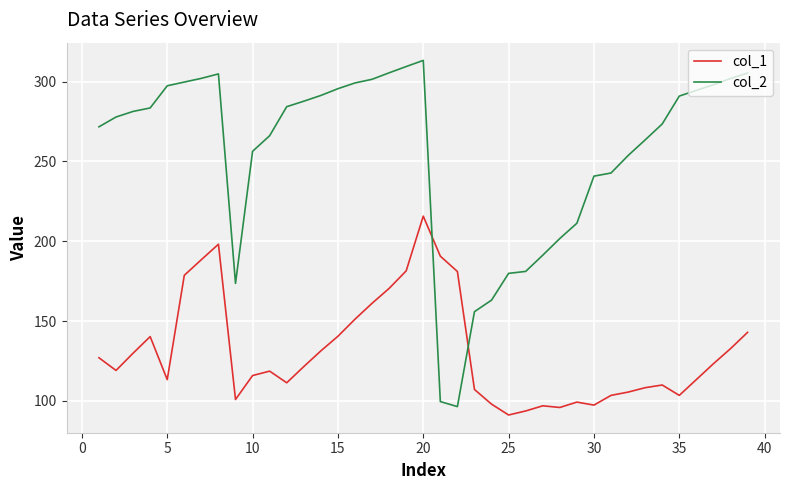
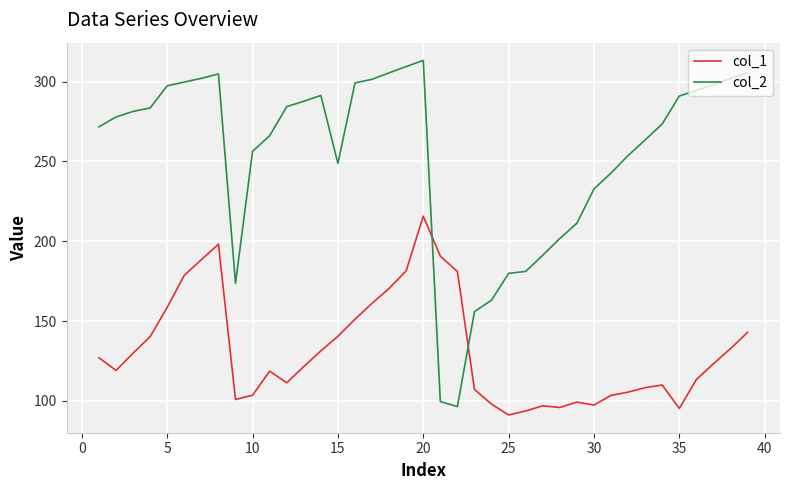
  {
    "col_1": {
-     "5": 113,
-     "10": 116,
+     "5": 159,
+     "10": 104,
      "15": 140,
      "20": 216,
      "25": 91,
      "30": 97,
-     "35": 103
+     "35": 95
    },
    "col_2": {
      "5": 297,
      "10": 256,
-     "15": 296,
+     "15": 249,
      "20": 313,
      "25": 180,
-     "30": 241,
+     "30": 233,
      "35": 291
    }
  }
